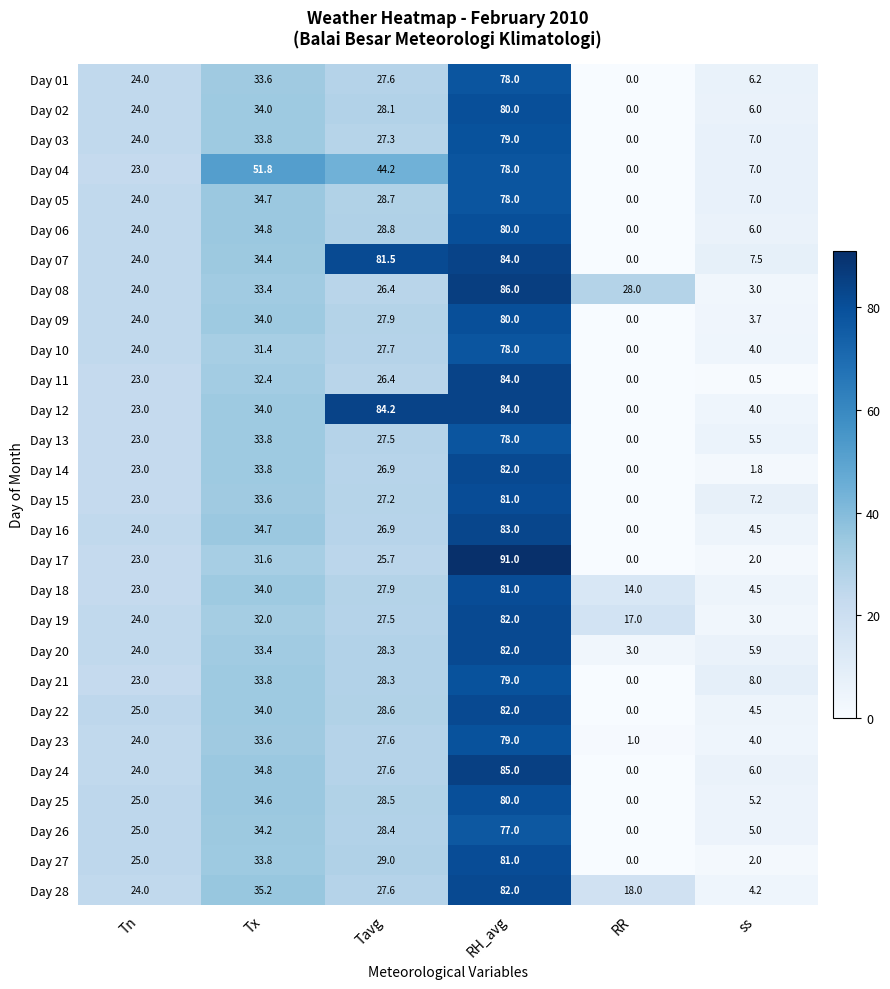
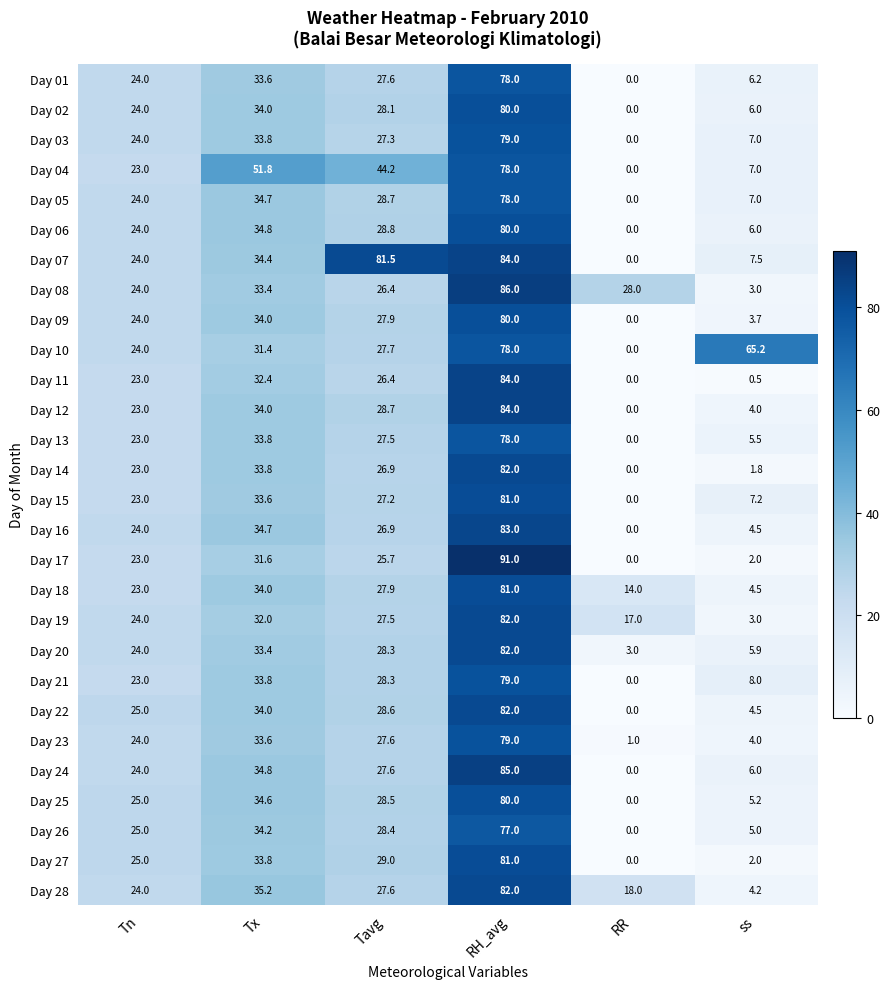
  {
    "Day 01": {
      "Tn": 24.0,
      "Tx": 33.6,
      "Tavg": 27.6,
      "RH_avg": 78.0,
      "RR": 0.0,
      "ss": 6.2
    },
    "Day 02": {
      "Tn": 24.0,
      "Tx": 34.0,
      "Tavg": 28.1,
      "RH_avg": 80.0,
      "RR": 0.0,
      "ss": 6.0
    },
    "Day 03": {
      "Tn": 24.0,
      "Tx": 33.8,
      "Tavg": 27.3,
      "RH_avg": 79.0,
      "RR": 0.0,
      "ss": 7.0
    },
    "Day 04": {
      "Tn": 23.0,
      "Tx": 51.8,
      "Tavg": 44.2,
      "RH_avg": 78.0,
      "RR": 0.0,
      "ss": 7.0
    },
    "Day 05": {
      "Tn": 24.0,
      "Tx": 34.7,
      "Tavg": 28.7,
      "RH_avg": 78.0,
      "RR": 0.0,
      "ss": 7.0
    },
    "Day 06": {
      "Tn": 24.0,
      "Tx": 34.8,
      "Tavg": 28.8,
      "RH_avg": 80.0,
      "RR": 0.0,
      "ss": 6.0
    },
    "Day 07": {
      "Tn": 24.0,
      "Tx": 34.4,
      "Tavg": 81.5,
      "RH_avg": 84.0,
      "RR": 0.0,
      "ss": 7.5
    },
    "Day 08": {
      "Tn": 24.0,
      "Tx": 33.4,
      "Tavg": 26.4,
      "RH_avg": 86.0,
      "RR": 28.0,
      "ss": 3.0
    },
    "Day 09": {
      "Tn": 24.0,
      "Tx": 34.0,
      "Tavg": 27.9,
      "RH_avg": 80.0,
      "RR": 0.0,
      "ss": 3.7
    },
    "Day 10": {
      "Tn": 24.0,
      "Tx": 31.4,
      "Tavg": 27.7,
      "RH_avg": 78.0,
      "RR": 0.0,
-     "ss": 4.0
+     "ss": 65.2
    },
    "Day 11": {
      "Tn": 23.0,
      "Tx": 32.4,
      "Tavg": 26.4,
      "RH_avg": 84.0,
      "RR": 0.0,
      "ss": 0.5
    },
    "Day 12": {
      "Tn": 23.0,
      "Tx": 34.0,
-     "Tavg": 84.2,
+     "Tavg": 28.7,
      "RH_avg": 84.0,
      "RR": 0.0,
      "ss": 4.0
    },
    "Day 13": {
      "Tn": 23.0,
      "Tx": 33.8,
      "Tavg": 27.5,
      "RH_avg": 78.0,
      "RR": 0.0,
      "ss": 5.5
    },
    "Day 14": {
      "Tn": 23.0,
      "Tx": 33.8,
      "Tavg": 26.9,
      "RH_avg": 82.0,
      "RR": 0.0,
      "ss": 1.8
    },
    "Day 15": {
      "Tn": 23.0,
      "Tx": 33.6,
      "Tavg": 27.2,
      "RH_avg": 81.0,
      "RR": 0.0,
      "ss": 7.2
    },
    "Day 16": {
      "Tn": 24.0,
      "Tx": 34.7,
      "Tavg": 26.9,
      "RH_avg": 83.0,
      "RR": 0.0,
      "ss": 4.5
    },
    "Day 17": {
      "Tn": 23.0,
      "Tx": 31.6,
      "Tavg": 25.7,
      "RH_avg": 91.0,
      "RR": 0.0,
      "ss": 2.0
    },
    "Day 18": {
      "Tn": 23.0,
      "Tx": 34.0,
      "Tavg": 27.9,
      "RH_avg": 81.0,
      "RR": 14.0,
      "ss": 4.5
    },
    "Day 19": {
      "Tn": 24.0,
      "Tx": 32.0,
      "Tavg": 27.5,
      "RH_avg": 82.0,
      "RR": 17.0,
      "ss": 3.0
    },
    "Day 20": {
      "Tn": 24.0,
      "Tx": 33.4,
      "Tavg": 28.3,
      "RH_avg": 82.0,
      "RR": 3.0,
      "ss": 5.9
    },
    "Day 21": {
      "Tn": 23.0,
      "Tx": 33.8,
      "Tavg": 28.3,
      "RH_avg": 79.0,
      "RR": 0.0,
      "ss": 8.0
    },
    "Day 22": {
      "Tn": 25.0,
      "Tx": 34.0,
      "Tavg": 28.6,
      "RH_avg": 82.0,
      "RR": 0.0,
      "ss": 4.5
    },
    "Day 23": {
      "Tn": 24.0,
      "Tx": 33.6,
      "Tavg": 27.6,
      "RH_avg": 79.0,
      "RR": 1.0,
      "ss": 4.0
    },
    "Day 24": {
      "Tn": 24.0,
      "Tx": 34.8,
      "Tavg": 27.6,
      "RH_avg": 85.0,
      "RR": 0.0,
      "ss": 6.0
    },
    "Day 25": {
      "Tn": 25.0,
      "Tx": 34.6,
      "Tavg": 28.5,
      "RH_avg": 80.0,
      "RR": 0.0,
      "ss": 5.2
    },
    "Day 26": {
      "Tn": 25.0,
      "Tx": 34.2,
      "Tavg": 28.4,
      "RH_avg": 77.0,
      "RR": 0.0,
      "ss": 5.0
    },
    "Day 27": {
      "Tn": 25.0,
      "Tx": 33.8,
      "Tavg": 29.0,
      "RH_avg": 81.0,
      "RR": 0.0,
      "ss": 2.0
    },
    "Day 28": {
      "Tn": 24.0,
      "Tx": 35.2,
      "Tavg": 27.6,
      "RH_avg": 82.0,
      "RR": 18.0,
      "ss": 4.2
    }
  }
